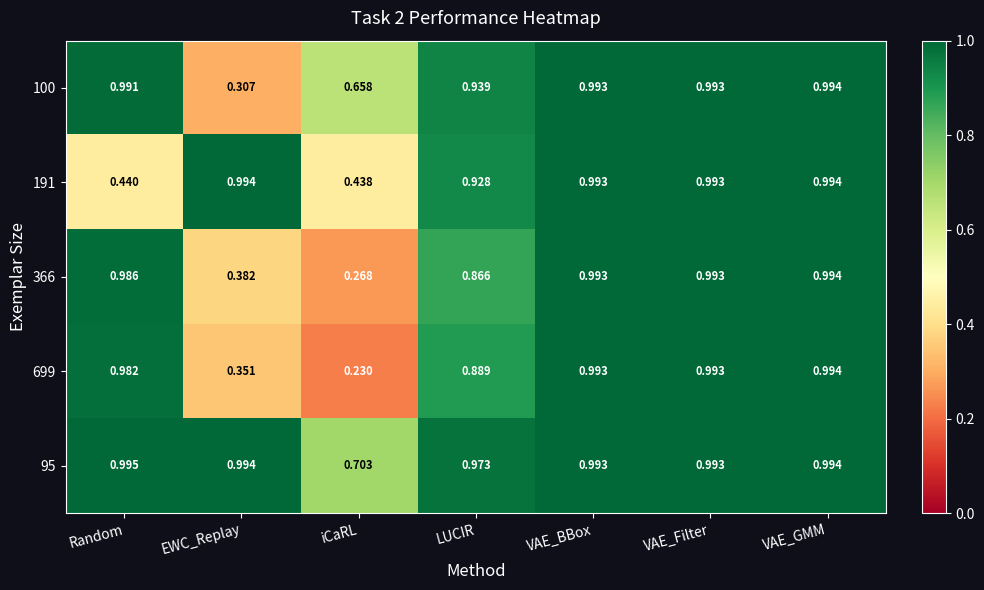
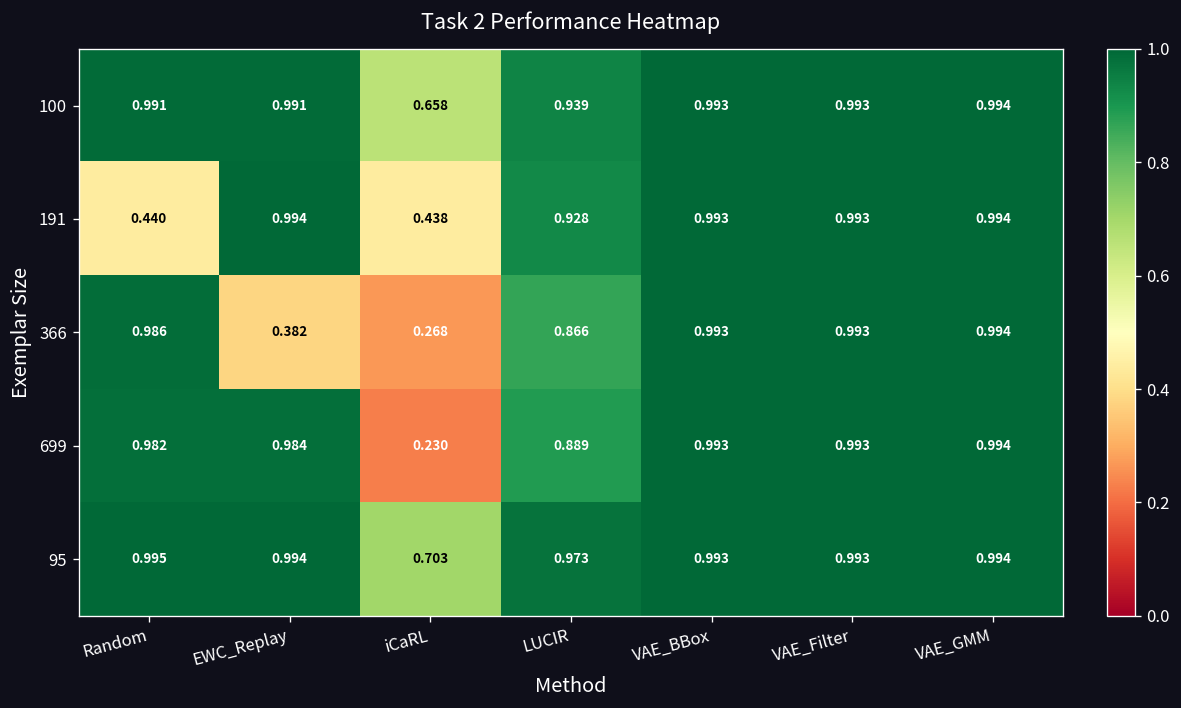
  {
    "100": {
      "Random": 0.991,
-     "EWC_Replay": 0.307,
+     "EWC_Replay": 0.991,
      "iCaRL": 0.658,
      "LUCIR": 0.939,
      "VAE_BBox": 0.993,
      "VAE_Filter": 0.993,
      "VAE_GMM": 0.994
    },
    "191": {
      "Random": 0.440,
      "EWC_Replay": 0.994,
      "iCaRL": 0.438,
      "LUCIR": 0.928,
      "VAE_BBox": 0.993,
      "VAE_Filter": 0.993,
      "VAE_GMM": 0.994
    },
    "366": {
      "Random": 0.986,
      "EWC_Replay": 0.382,
      "iCaRL": 0.268,
      "LUCIR": 0.866,
      "VAE_BBox": 0.993,
      "VAE_Filter": 0.993,
      "VAE_GMM": 0.994
    },
    "699": {
      "Random": 0.982,
-     "EWC_Replay": 0.351,
+     "EWC_Replay": 0.984,
      "iCaRL": 0.230,
      "LUCIR": 0.889,
      "VAE_BBox": 0.993,
      "VAE_Filter": 0.993,
      "VAE_GMM": 0.994
    },
    "95": {
      "Random": 0.995,
      "EWC_Replay": 0.994,
      "iCaRL": 0.703,
      "LUCIR": 0.973,
      "VAE_BBox": 0.993,
      "VAE_Filter": 0.993,
      "VAE_GMM": 0.994
    }
  }
